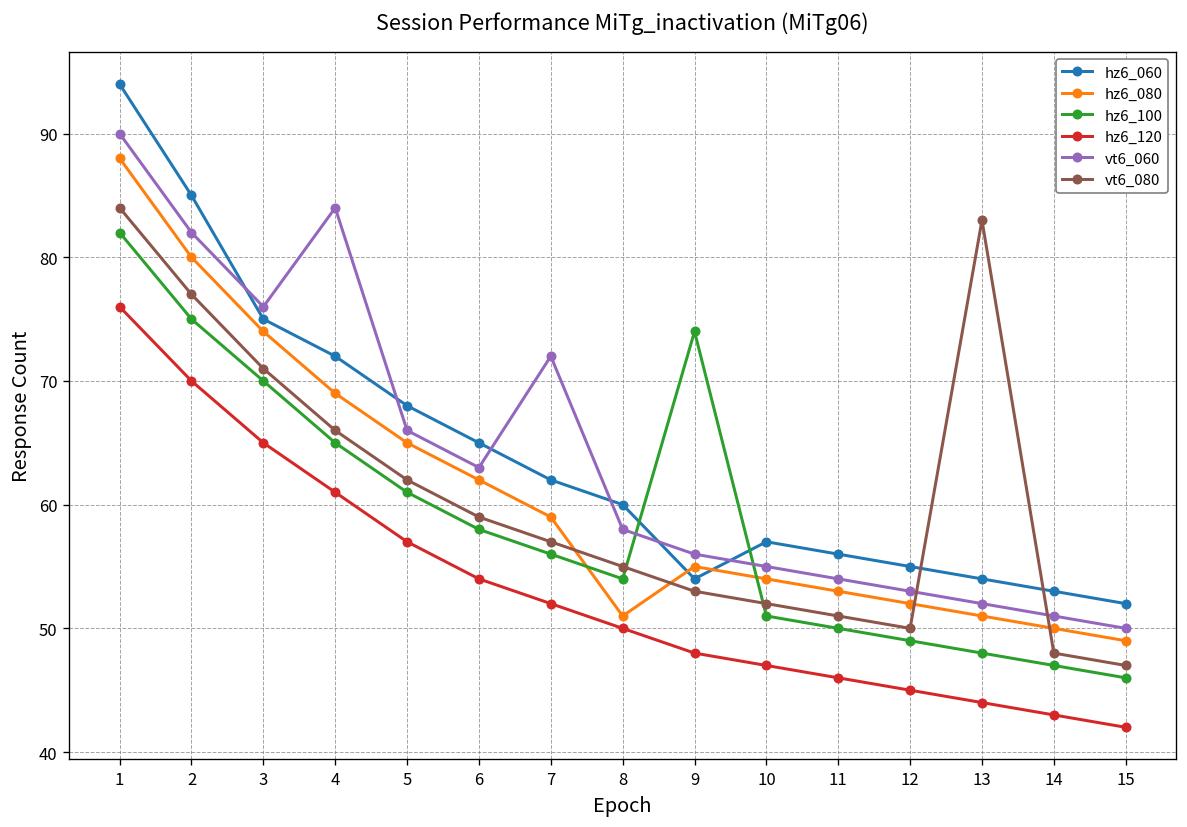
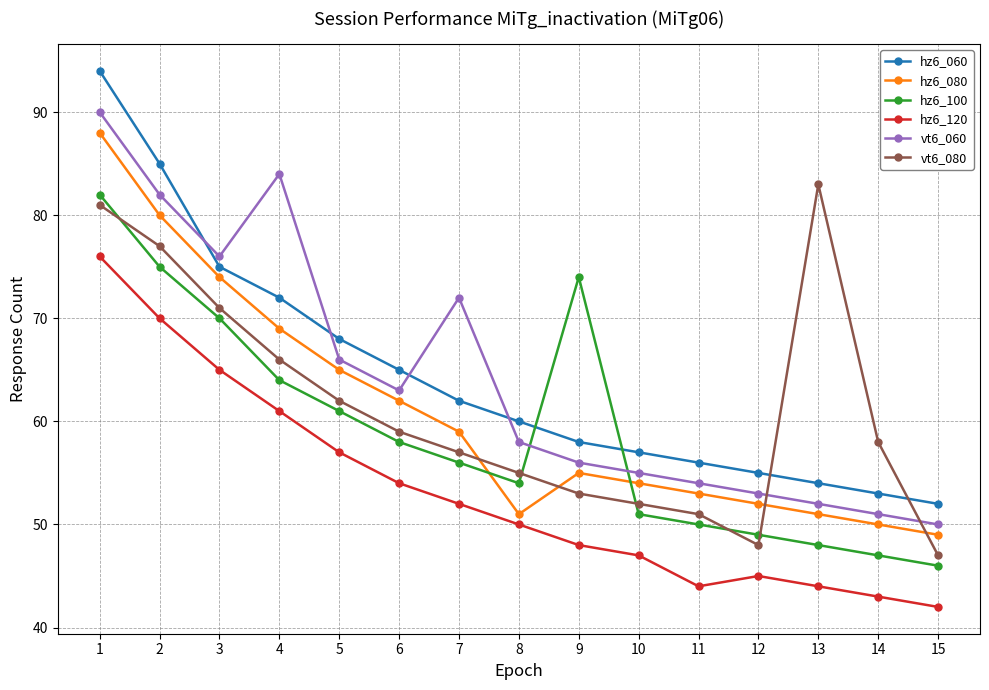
  {
    "hz6_060": {
      "1": 94,
      "2": 85,
      "3": 75,
      "4": 72,
      "5": 68,
      "6": 65,
      "7": 62,
      "8": 60,
-     "9": 54,
+     "9": 58,
      "10": 57,
      "11": 56,
      "12": 55,
      "13": 54,
      "14": 53,
      "15": 52
    },
    "hz6_080": {
      "1": 88,
      "2": 80,
      "3": 74,
      "4": 69,
      "5": 65,
      "6": 62,
      "7": 59,
      "8": 51,
      "9": 55,
      "10": 54,
      "11": 53,
      "12": 52,
      "13": 51,
      "14": 50,
      "15": 49
    },
    "hz6_100": {
      "1": 82,
      "2": 75,
      "3": 70,
-     "4": 65,
+     "4": 64,
      "5": 61,
      "6": 58,
      "7": 56,
      "8": 54,
      "9": 74,
      "10": 51,
      "11": 50,
      "12": 49,
      "13": 48,
      "14": 47,
      "15": 46
    },
    "hz6_120": {
      "1": 76,
      "2": 70,
      "3": 65,
      "4": 61,
      "5": 57,
      "6": 54,
      "7": 52,
      "8": 50,
      "9": 48,
      "10": 47,
-     "11": 46,
+     "11": 44,
      "12": 45,
      "13": 44,
      "14": 43,
      "15": 42
    },
    "vt6_060": {
      "1": 90,
      "2": 82,
      "3": 76,
      "4": 84,
      "5": 66,
      "6": 63,
      "7": 72,
      "8": 58,
      "9": 56,
      "10": 55,
      "11": 54,
      "12": 53,
      "13": 52,
      "14": 51,
      "15": 50
    },
    "vt6_080": {
-     "1": 84,
+     "1": 81,
      "2": 77,
      "3": 71,
      "4": 66,
      "5": 62,
      "6": 59,
      "7": 57,
      "8": 55,
      "9": 53,
      "10": 52,
      "11": 51,
-     "12": 50,
+     "12": 48,
      "13": 83,
-     "14": 48,
+     "14": 58,
      "15": 47
    }
  }
